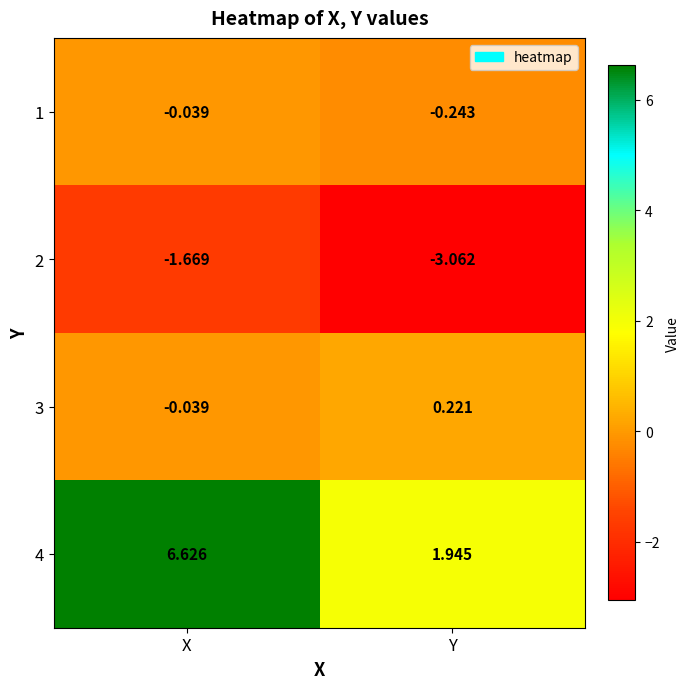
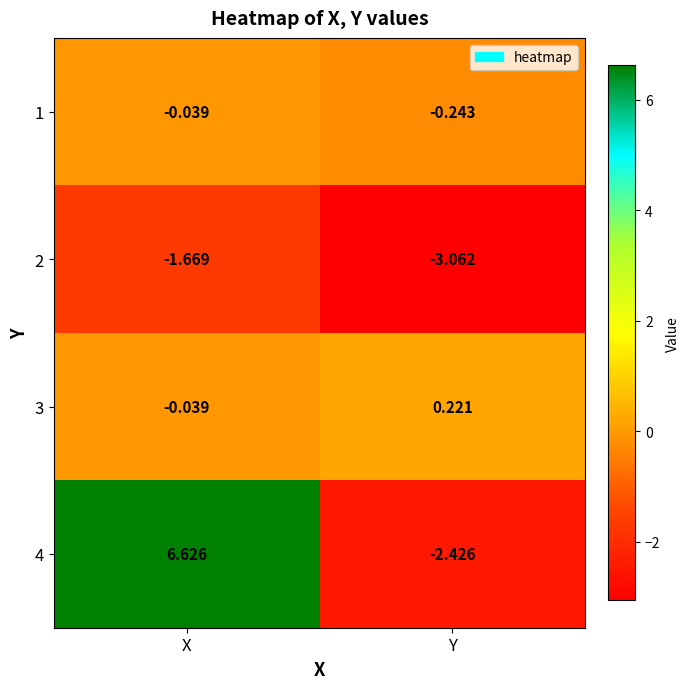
  {
    "1": {
      "X": -0.039,
      "Y": -0.243
    },
    "2": {
      "X": -1.669,
      "Y": -3.062
    },
    "3": {
      "X": -0.039,
      "Y": 0.221
    },
    "4": {
      "X": 6.626,
-     "Y": 1.945
+     "Y": -2.426
    }
  }
